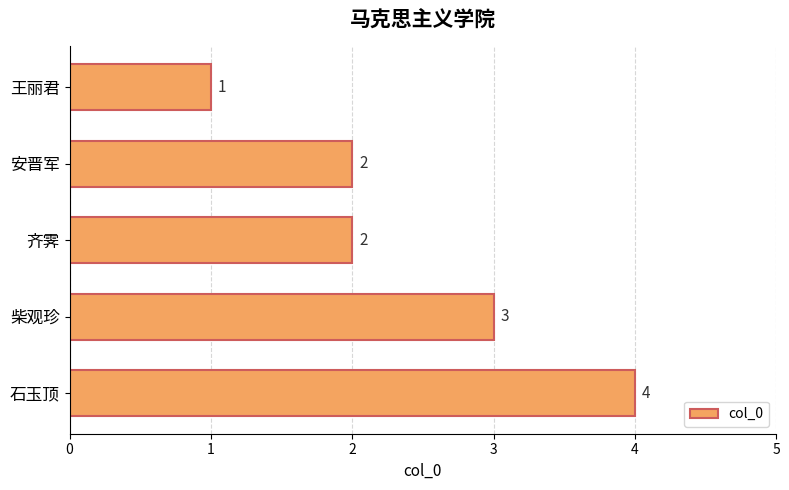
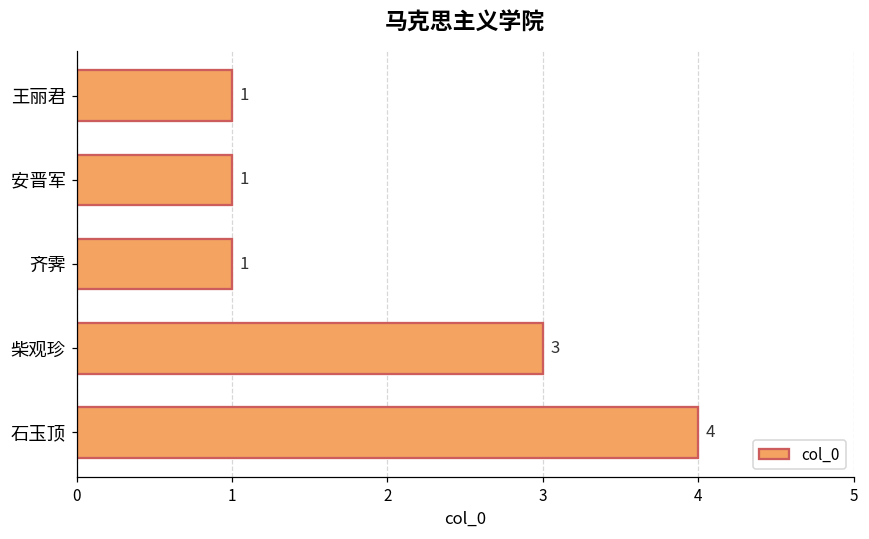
  {
    "王丽君": 1,
-   "安晋军": 2,
-   "齐霁": 2,
+   "安晋军": 1,
+   "齐霁": 1,
    "柴观珍": 3,
    "石玉顶": 4
  }
